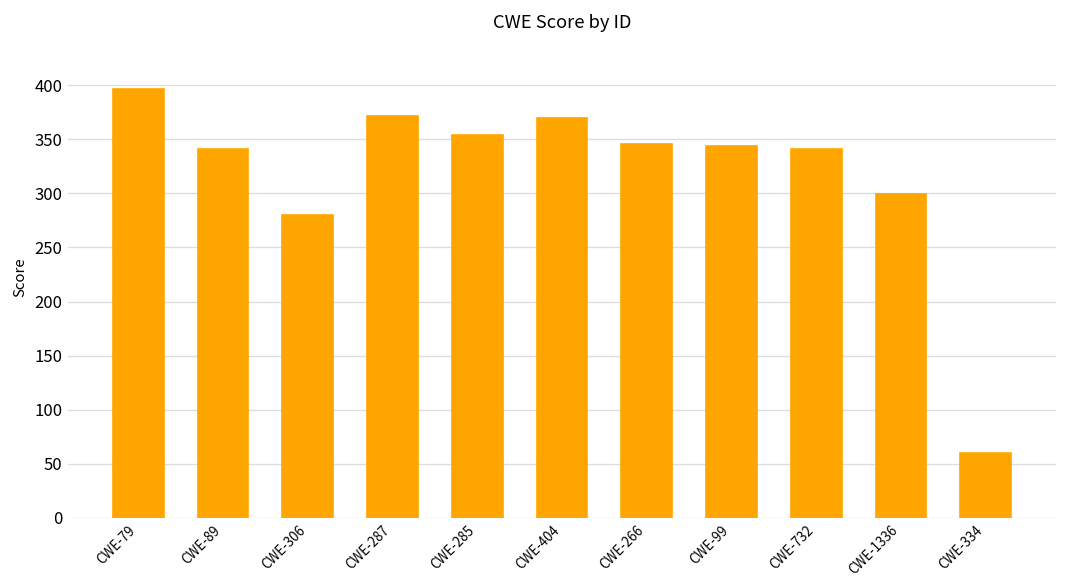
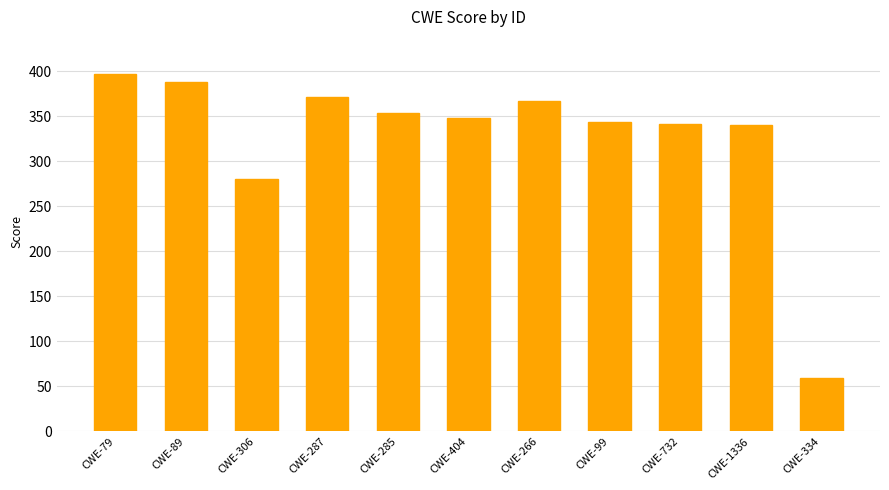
  {
    "CWE-79": 400,
-   "CWE-89": 340,
+   "CWE-89": 390,
    "CWE-306": 280,
    "CWE-287": 370,
    "CWE-285": 350,
-   "CWE-404": 370,
-   "CWE-266": 350,
+   "CWE-404": 350,
+   "CWE-266": 370,
    "CWE-99": 340,
    "CWE-732": 340,
-   "CWE-1336": 300,
+   "CWE-1336": 340,
    "CWE-334": 60
  }
